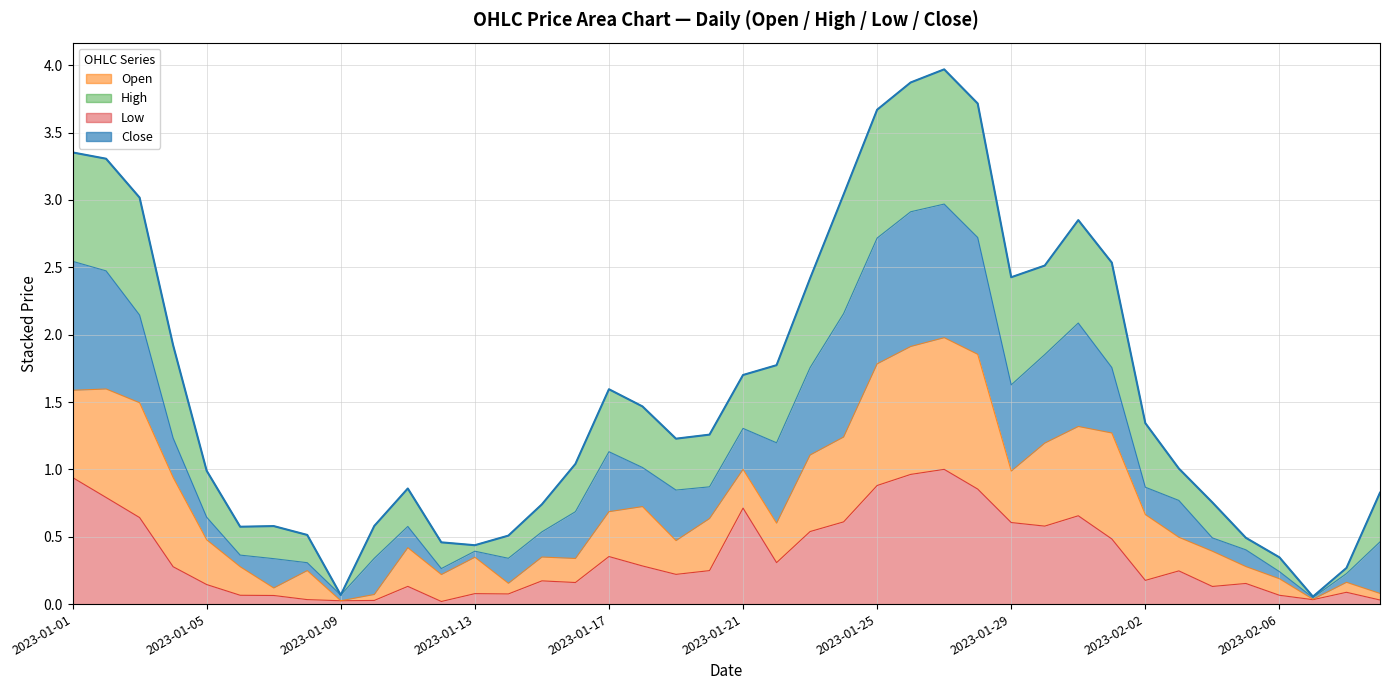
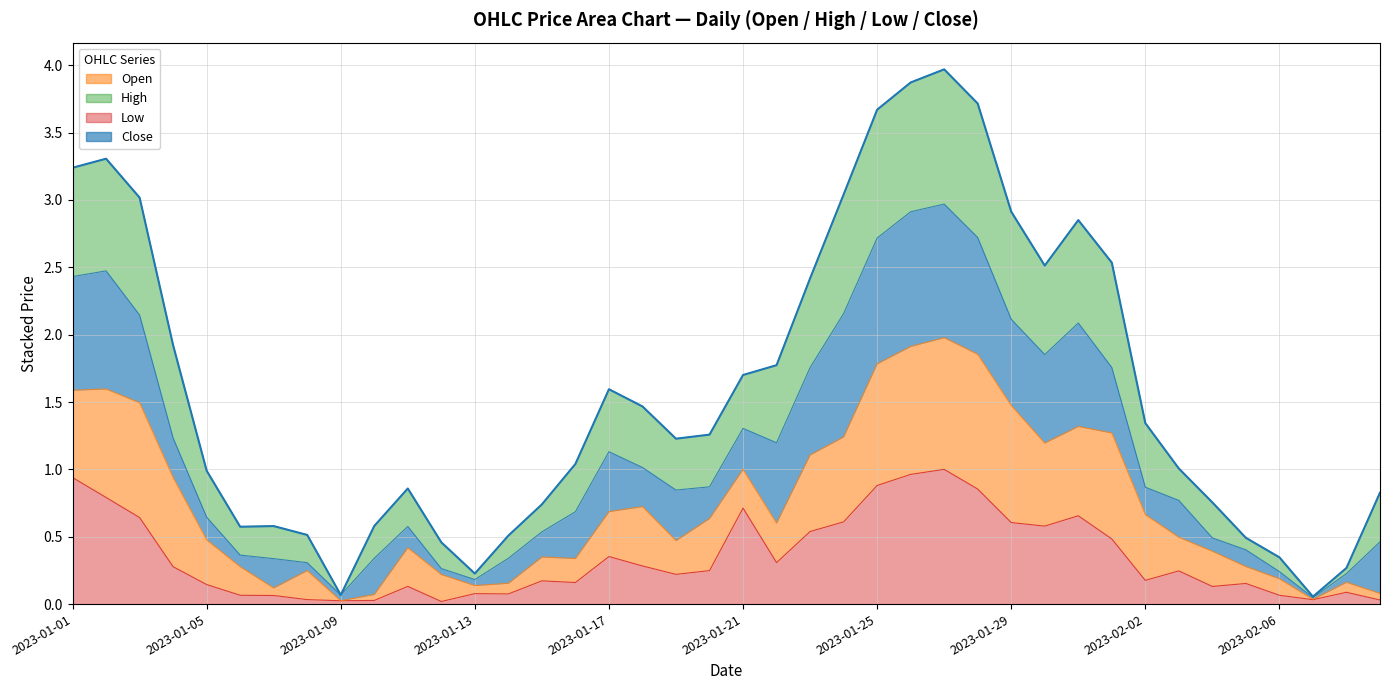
  {
    "Low": {
      "2023-01-01": 0.94,
      "2023-01-05": 0.15,
      "2023-01-13": 0.08,
      "2023-01-17": 0.35,
      "2023-01-21": 0.71,
      "2023-01-25": 0.88,
      "2023-01-29": 0.61,
      "2023-02-02": 0.18,
      "2023-02-06": 0.07
    },
    "Open": {
      "2023-01-01": 0.65,
      "2023-01-05": 0.33,
-     "2023-01-13": 0.27,
+     "2023-01-13": 0.06,
      "2023-01-17": 0.33,
      "2023-01-21": 0.29,
      "2023-01-25": 0.90,
-     "2023-01-29": 0.38,
+     "2023-01-29": 0.87,
      "2023-02-02": 0.49,
      "2023-02-06": 0.12
    },
    "Close": {
-     "2023-01-01": 0.96,
+     "2023-01-01": 0.84,
      "2023-01-05": 0.17,
      "2023-01-13": 0.04,
      "2023-01-17": 0.45,
      "2023-01-21": 0.30,
      "2023-01-25": 0.93,
      "2023-01-29": 0.64,
      "2023-02-02": 0.20,
      "2023-02-06": 0.05
    },
    "High": {
      "2023-01-01": 0.81,
      "2023-01-05": 0.34,
      "2023-01-13": 0.04,
      "2023-01-17": 0.46,
      "2023-01-21": 0.40,
      "2023-01-25": 0.95,
      "2023-01-29": 0.80,
      "2023-02-02": 0.48,
      "2023-02-06": 0.11
    }
  }
